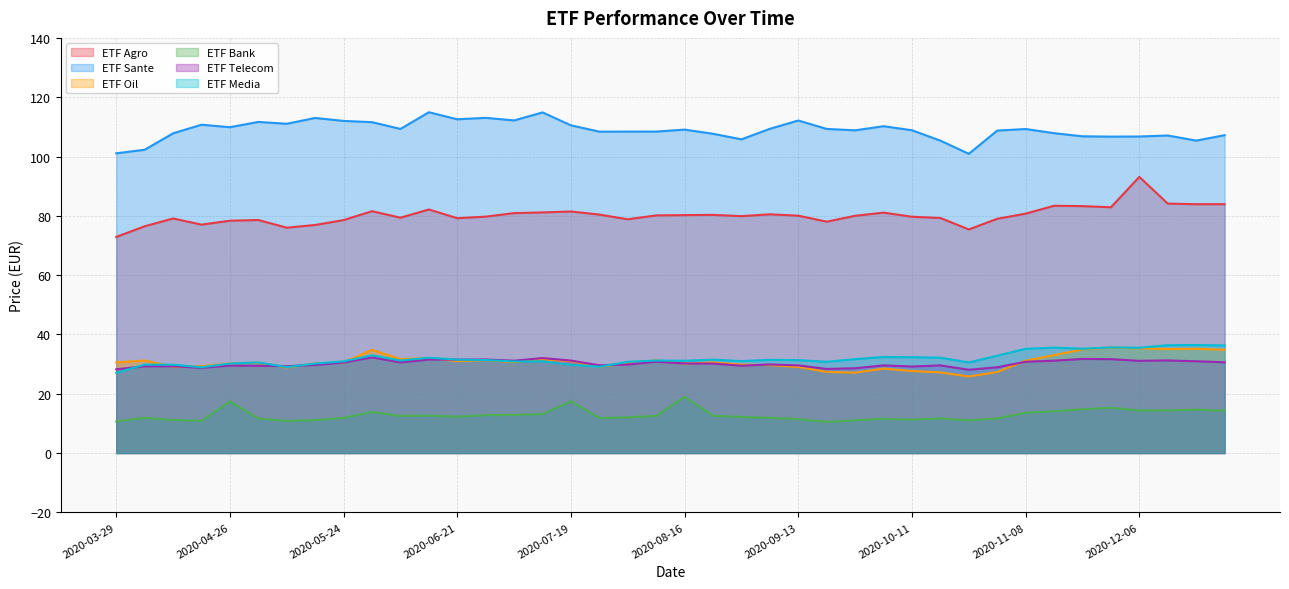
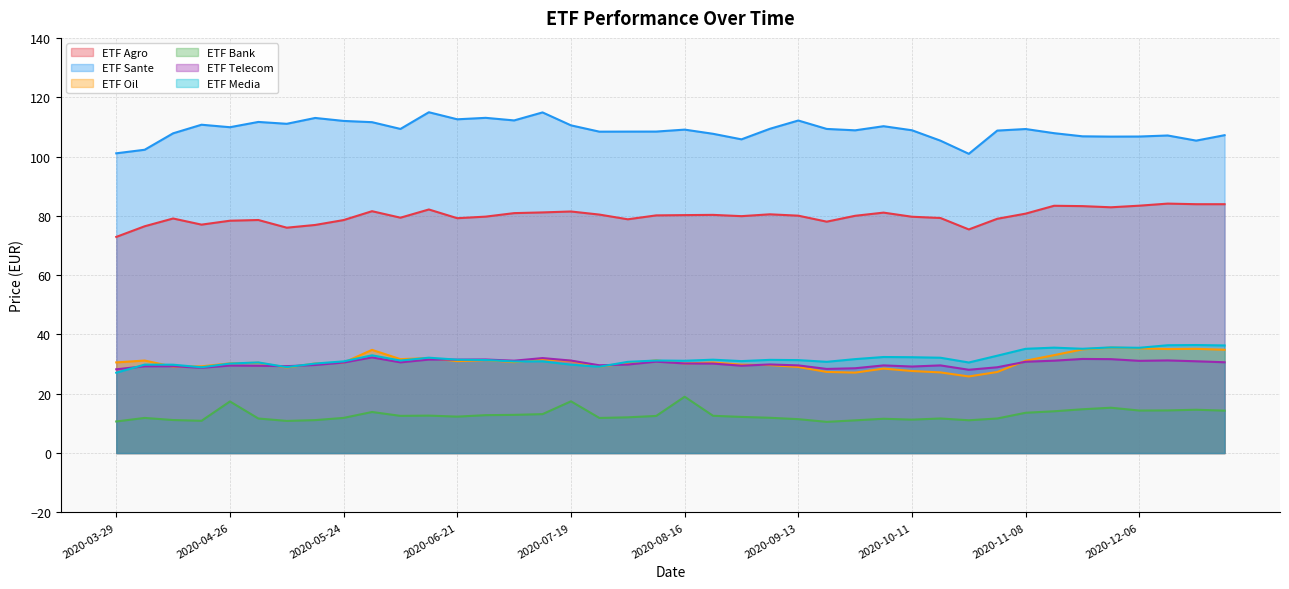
  {
    "ETF Agro": {
      "2020-03-29": 73,
      "2020-04-26": 78,
      "2020-05-24": 79,
      "2020-06-21": 79,
      "2020-07-19": 81,
      "2020-08-16": 80,
      "2020-09-13": 80,
      "2020-10-11": 80,
      "2020-11-08": 81,
-     "2020-12-06": 93
+     "2020-12-06": 83
    },
    "ETF Oil": {
      "2020-03-29": 31,
      "2020-10-11": 28
    },
    "ETF Bank": {
      "2020-03-29": 11,
      "2020-04-26": 17,
      "2020-05-24": 12,
      "2020-06-21": 12,
      "2020-07-19": 17,
      "2020-08-16": 19,
      "2020-09-13": 11,
      "2020-10-11": 11,
      "2020-11-08": 14,
      "2020-12-06": 14
    },
    "ETF Telecom": {
      "2020-03-29": 28,
      "2020-10-11": 29,
      "2020-12-06": 31
    }
  }
